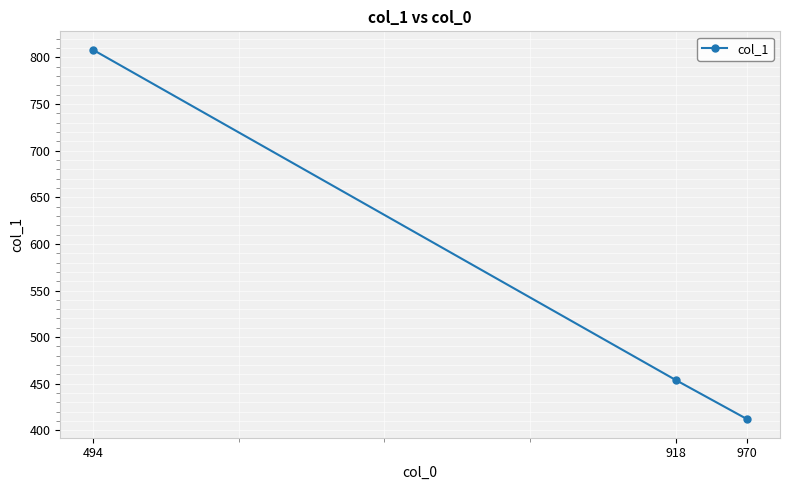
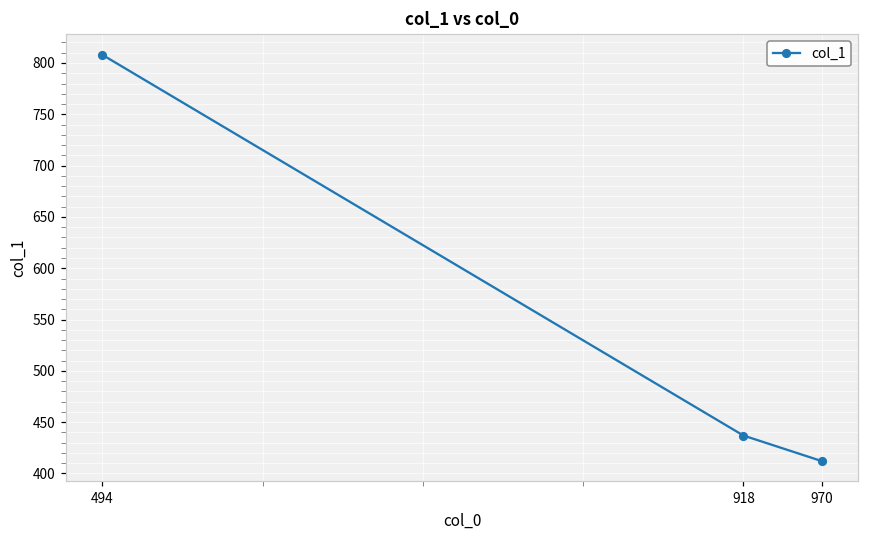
  {
    "494": 810,
-   "918": 450,
+   "918": 440,
    "970": 410
  }
